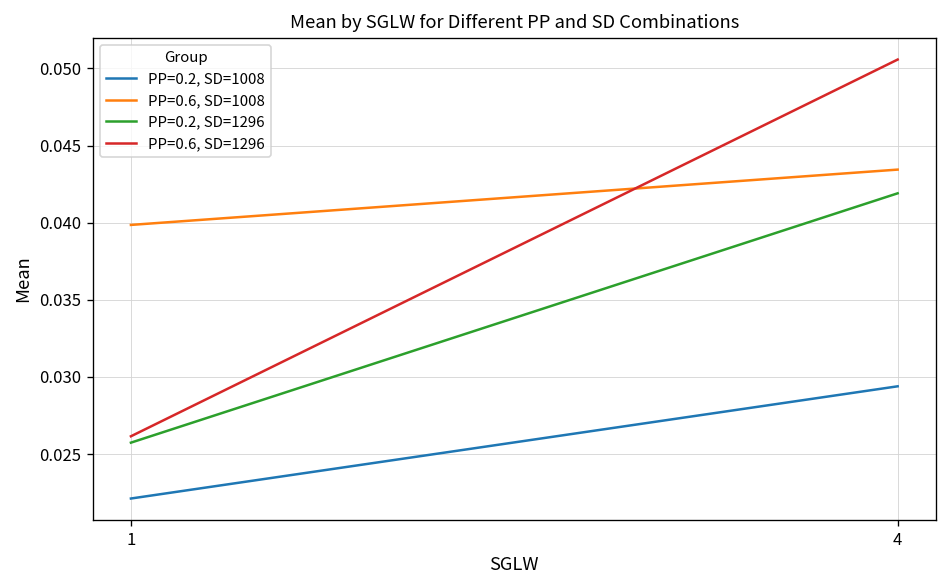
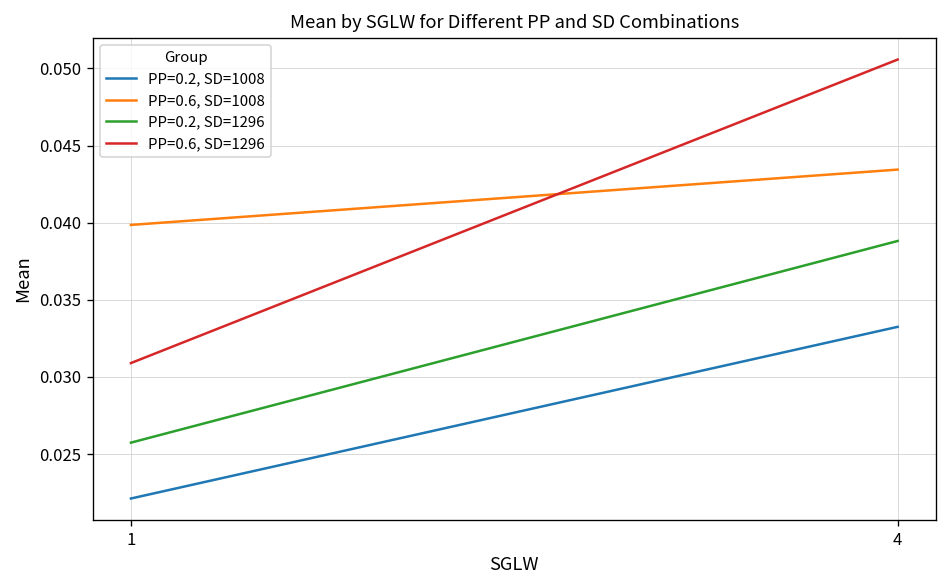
  {
    "PP=0.2, SD=1008": {
      "1": 0.0221,
-     "4": 0.0294
+     "4": 0.0332
    },
    "PP=0.6, SD=1008": {
      "1": 0.0399,
      "4": 0.0434
    },
    "PP=0.2, SD=1296": {
      "1": 0.0257,
-     "4": 0.0419
+     "4": 0.0388
    },
    "PP=0.6, SD=1296": {
-     "1": 0.0262,
+     "1": 0.0309,
      "4": 0.0506
    }
  }
